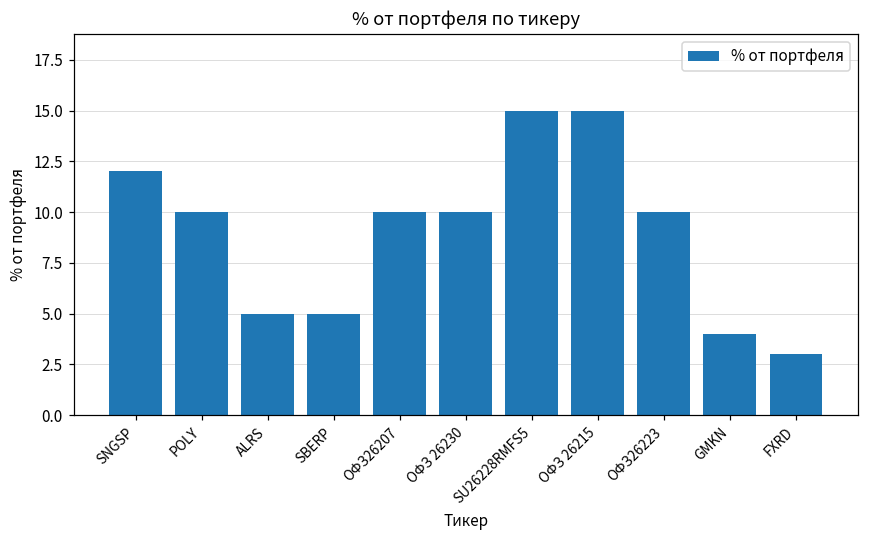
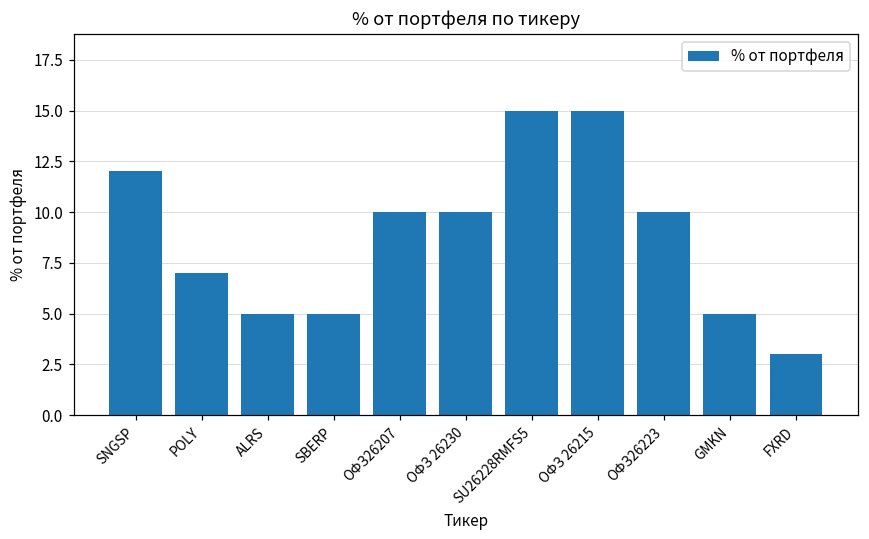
  {
    "SNGSP": 12,
-   "POLY": 10,
+   "POLY": 7,
    "ALRS": 5,
    "SBERP": 5,
    "ОФЗ26207": 10,
    "ОФЗ 26230": 10,
    "SU26228RMFS5": 15,
    "ОФЗ 26215": 15,
    "ОФЗ26223": 10,
-   "GMKN": 4,
+   "GMKN": 5,
    "FXRD": 3
  }
